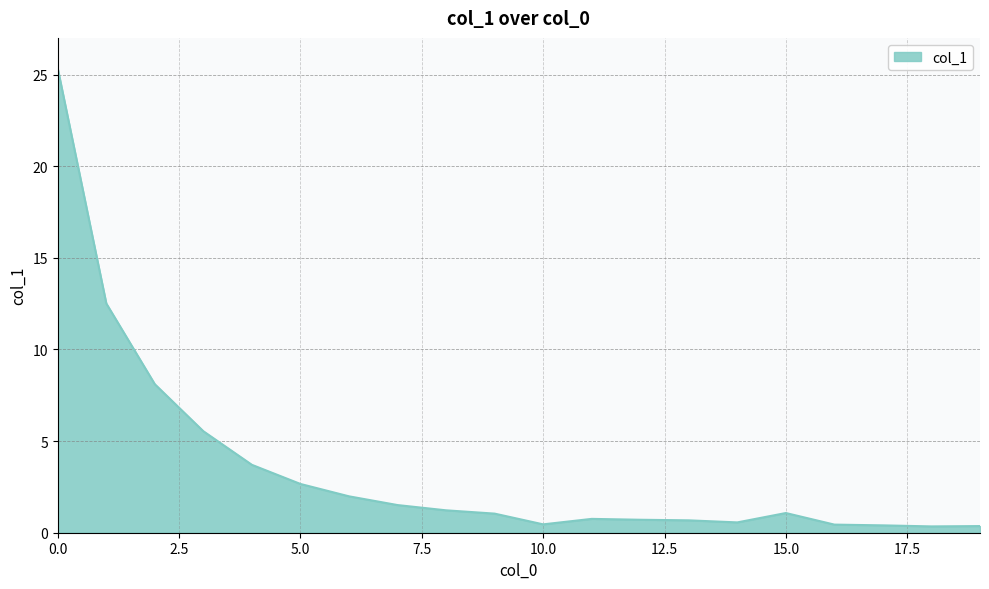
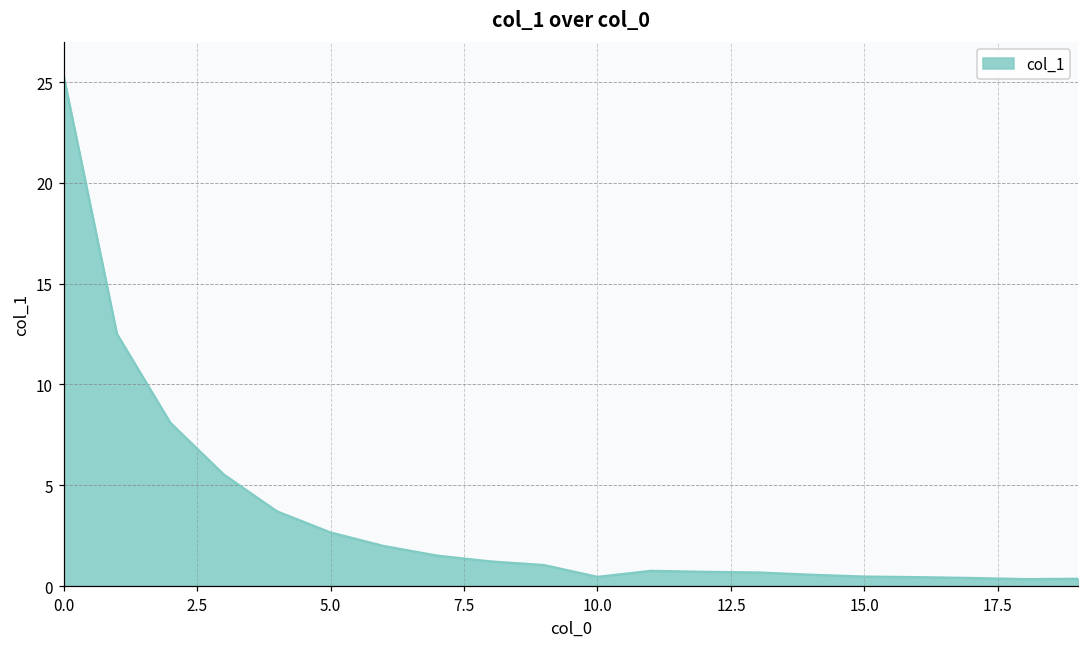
  {
    "0.0": 25.3,
    "5.0": 2.7,
    "10.0": 0.5,
-   "15.0": 1.1
+   "15.0": 0.5
  }
